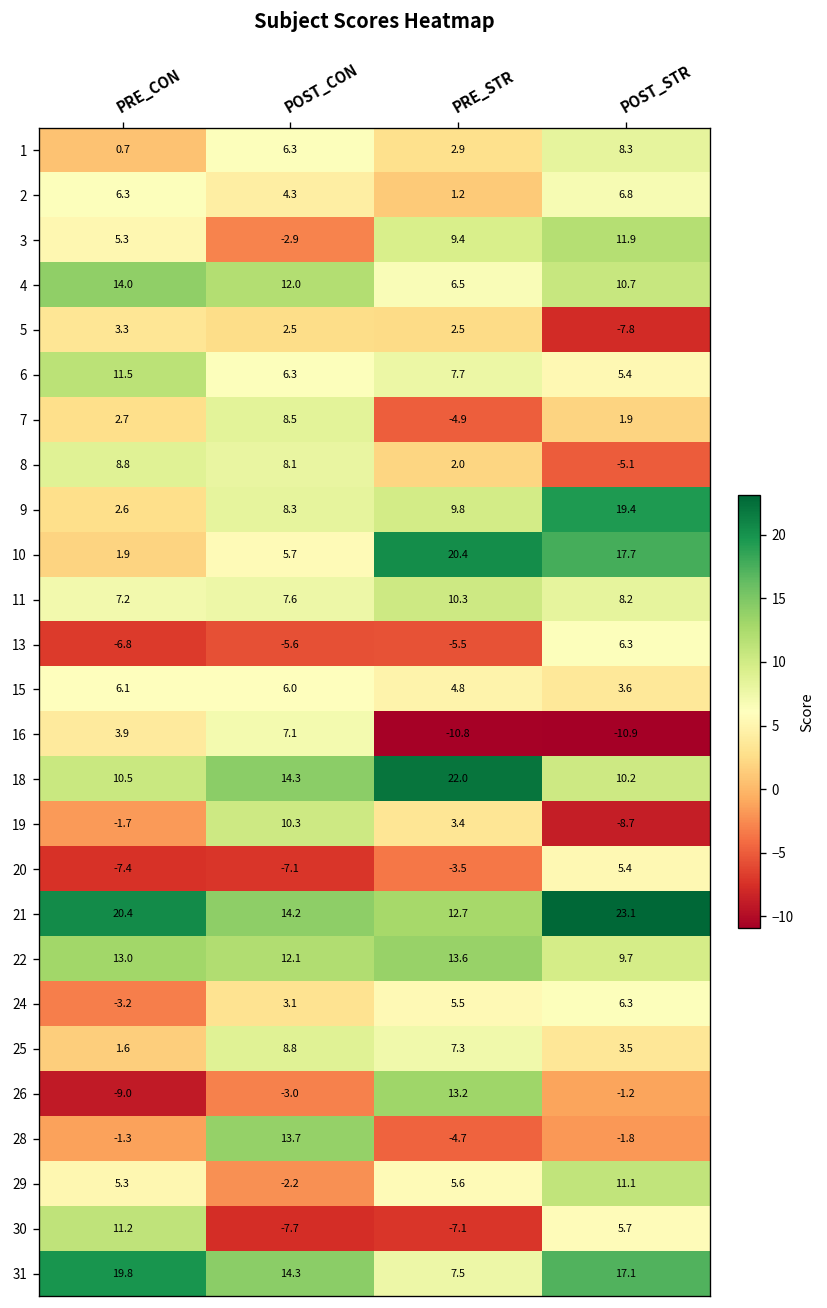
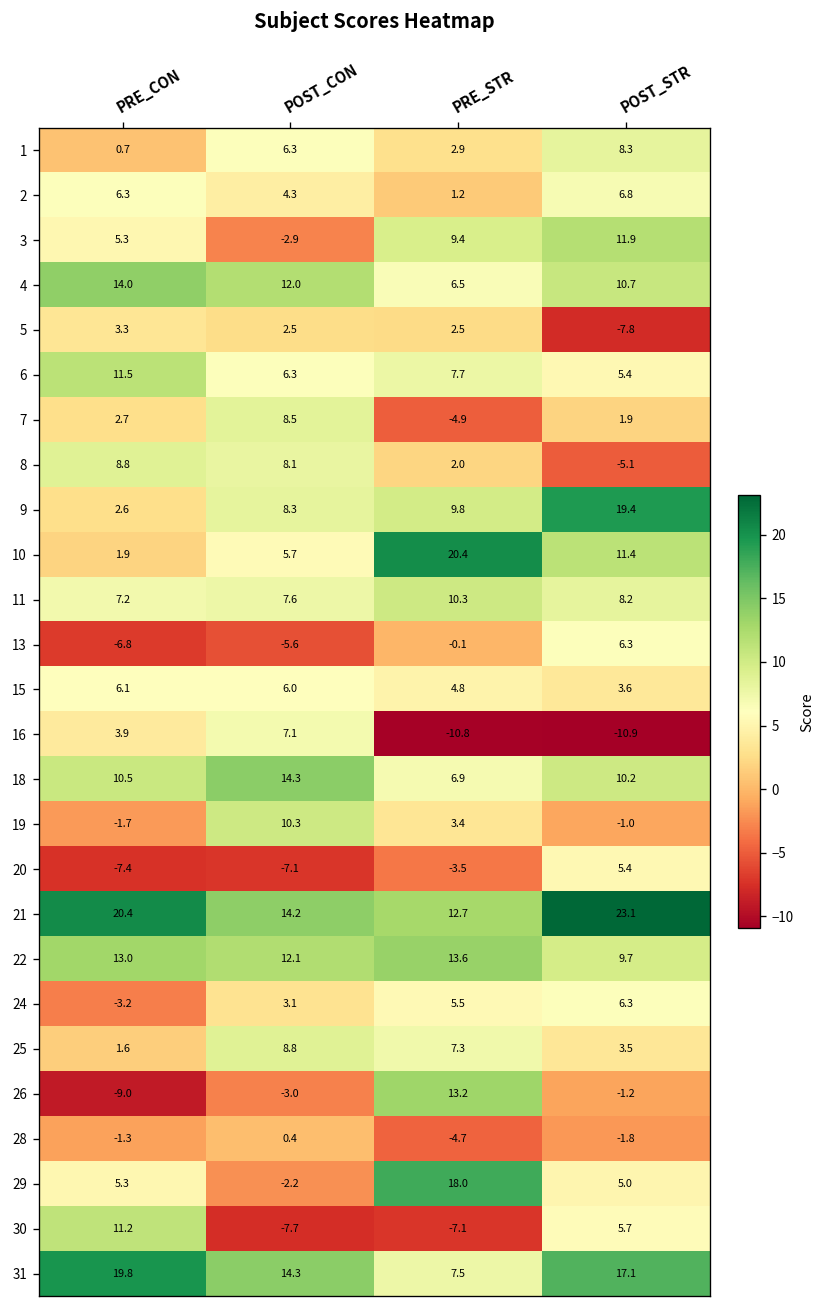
  {
    "1": {
      "PRE_CON": 0.7,
      "POST_CON": 6.3,
      "PRE_STR": 2.9,
      "POST_STR": 8.3
    },
    "2": {
      "PRE_CON": 6.3,
      "POST_CON": 4.3,
      "PRE_STR": 1.2,
      "POST_STR": 6.8
    },
    "3": {
      "PRE_CON": 5.3,
      "POST_CON": -2.9,
      "PRE_STR": 9.4,
      "POST_STR": 11.9
    },
    "4": {
      "PRE_CON": 14.0,
      "POST_CON": 12.0,
      "PRE_STR": 6.5,
      "POST_STR": 10.7
    },
    "5": {
      "PRE_CON": 3.3,
      "POST_CON": 2.5,
      "PRE_STR": 2.5,
      "POST_STR": -7.8
    },
    "6": {
      "PRE_CON": 11.5,
      "POST_CON": 6.3,
      "PRE_STR": 7.7,
      "POST_STR": 5.4
    },
    "7": {
      "PRE_CON": 2.7,
      "POST_CON": 8.5,
      "PRE_STR": -4.9,
      "POST_STR": 1.9
    },
    "8": {
      "PRE_CON": 8.8,
      "POST_CON": 8.1,
      "PRE_STR": 2.0,
      "POST_STR": -5.1
    },
    "9": {
      "PRE_CON": 2.6,
      "POST_CON": 8.3,
      "PRE_STR": 9.8,
      "POST_STR": 19.4
    },
    "10": {
      "PRE_CON": 1.9,
      "POST_CON": 5.7,
      "PRE_STR": 20.4,
-     "POST_STR": 17.7
+     "POST_STR": 11.4
    },
    "11": {
      "PRE_CON": 7.2,
      "POST_CON": 7.6,
      "PRE_STR": 10.3,
      "POST_STR": 8.2
    },
    "13": {
      "PRE_CON": -6.8,
      "POST_CON": -5.6,
-     "PRE_STR": -5.5,
+     "PRE_STR": -0.1,
      "POST_STR": 6.3
    },
    "15": {
      "PRE_CON": 6.1,
      "POST_CON": 6.0,
      "PRE_STR": 4.8,
      "POST_STR": 3.6
    },
    "16": {
      "PRE_CON": 3.9,
      "POST_CON": 7.1,
      "PRE_STR": -10.8,
      "POST_STR": -10.9
    },
    "18": {
      "PRE_CON": 10.5,
      "POST_CON": 14.3,
-     "PRE_STR": 22.0,
+     "PRE_STR": 6.9,
      "POST_STR": 10.2
    },
    "19": {
      "PRE_CON": -1.7,
      "POST_CON": 10.3,
      "PRE_STR": 3.4,
-     "POST_STR": -8.7
+     "POST_STR": -1.0
    },
    "20": {
      "PRE_CON": -7.4,
      "POST_CON": -7.1,
      "PRE_STR": -3.5,
      "POST_STR": 5.4
    },
    "21": {
      "PRE_CON": 20.4,
      "POST_CON": 14.2,
      "PRE_STR": 12.7,
      "POST_STR": 23.1
    },
    "22": {
      "PRE_CON": 13.0,
      "POST_CON": 12.1,
      "PRE_STR": 13.6,
      "POST_STR": 9.7
    },
    "24": {
      "PRE_CON": -3.2,
      "POST_CON": 3.1,
      "PRE_STR": 5.5,
      "POST_STR": 6.3
    },
    "25": {
      "PRE_CON": 1.6,
      "POST_CON": 8.8,
      "PRE_STR": 7.3,
      "POST_STR": 3.5
    },
    "26": {
      "PRE_CON": -9.0,
      "POST_CON": -3.0,
      "PRE_STR": 13.2,
      "POST_STR": -1.2
    },
    "28": {
      "PRE_CON": -1.3,
-     "POST_CON": 13.7,
+     "POST_CON": 0.4,
      "PRE_STR": -4.7,
      "POST_STR": -1.8
    },
    "29": {
      "PRE_CON": 5.3,
      "POST_CON": -2.2,
-     "PRE_STR": 5.6,
-     "POST_STR": 11.1
+     "PRE_STR": 18.0,
+     "POST_STR": 5.0
    },
    "30": {
      "PRE_CON": 11.2,
      "POST_CON": -7.7,
      "PRE_STR": -7.1,
      "POST_STR": 5.7
    },
    "31": {
      "PRE_CON": 19.8,
      "POST_CON": 14.3,
      "PRE_STR": 7.5,
      "POST_STR": 17.1
    }
  }
